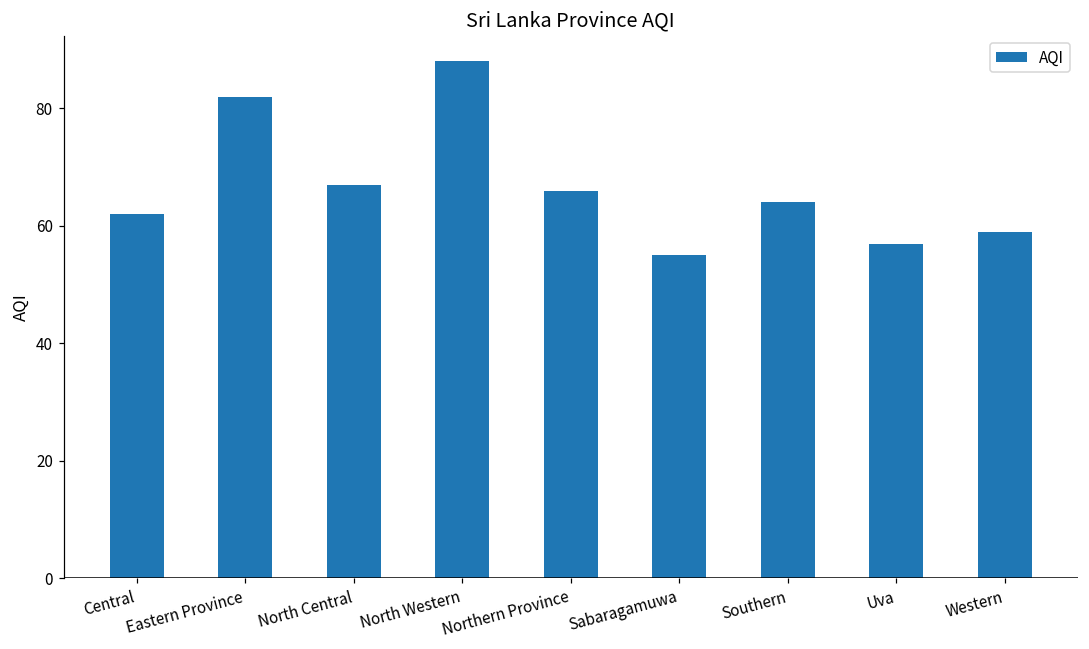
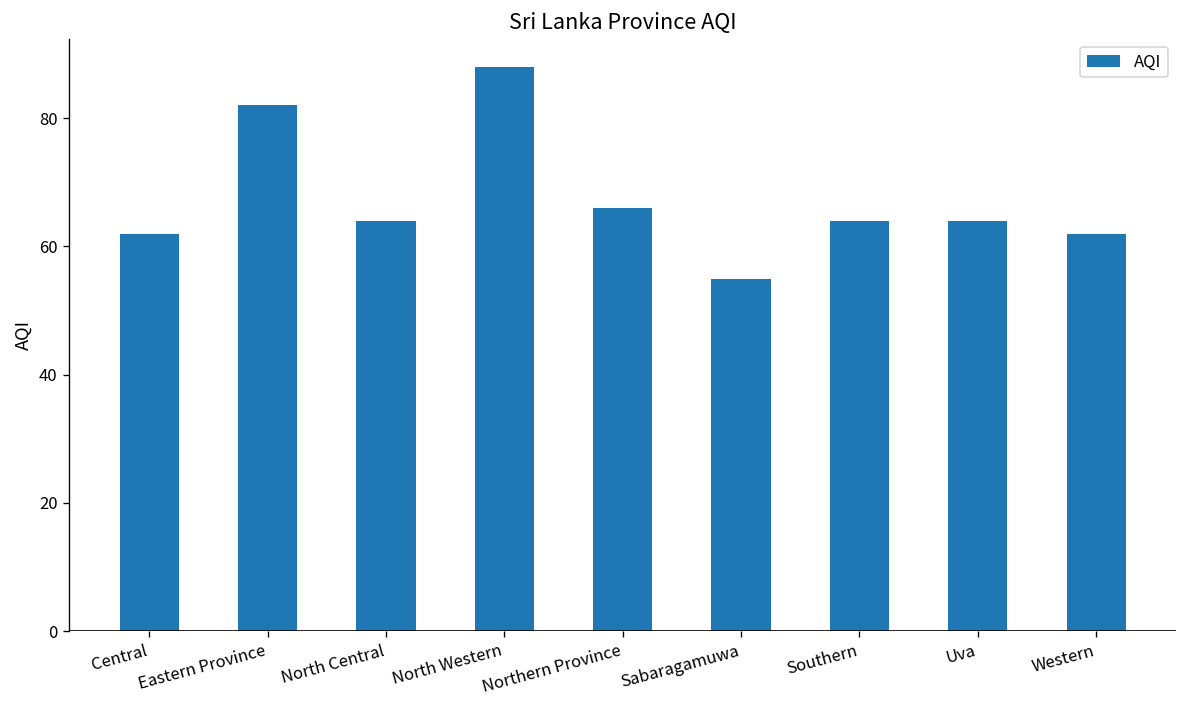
  {
    "Central": 62,
    "Eastern Province": 82,
-   "North Central": 67,
+   "North Central": 64,
    "North Western": 88,
    "Northern Province": 66,
    "Sabaragamuwa": 55,
    "Southern": 64,
-   "Uva": 57,
-   "Western": 59
+   "Uva": 64,
+   "Western": 62
  }
